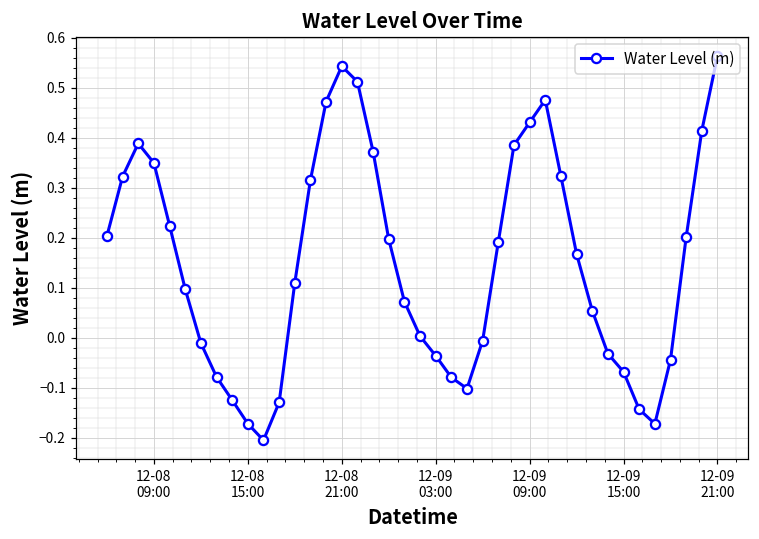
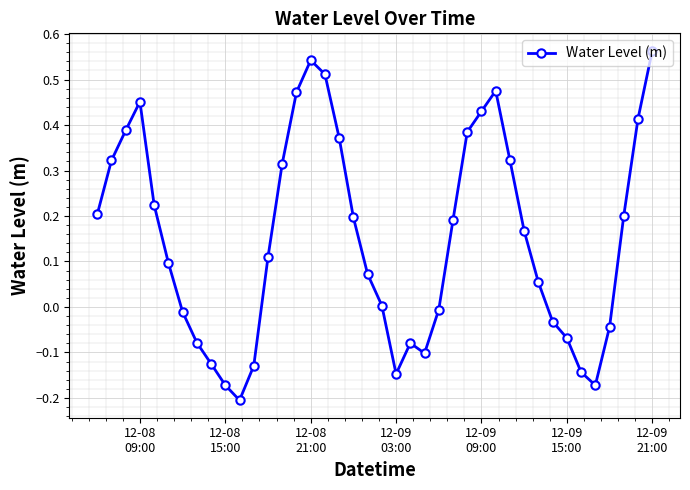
  {
-   "12-08 09:00": 0.35,
+   "12-08 09:00": 0.45,
    "12-08 15:00": -0.17,
    "12-08 21:00": 0.54,
-   "12-09 03:00": -0.04,
+   "12-09 03:00": -0.15,
    "12-09 09:00": 0.43,
    "12-09 15:00": -0.07
  }
